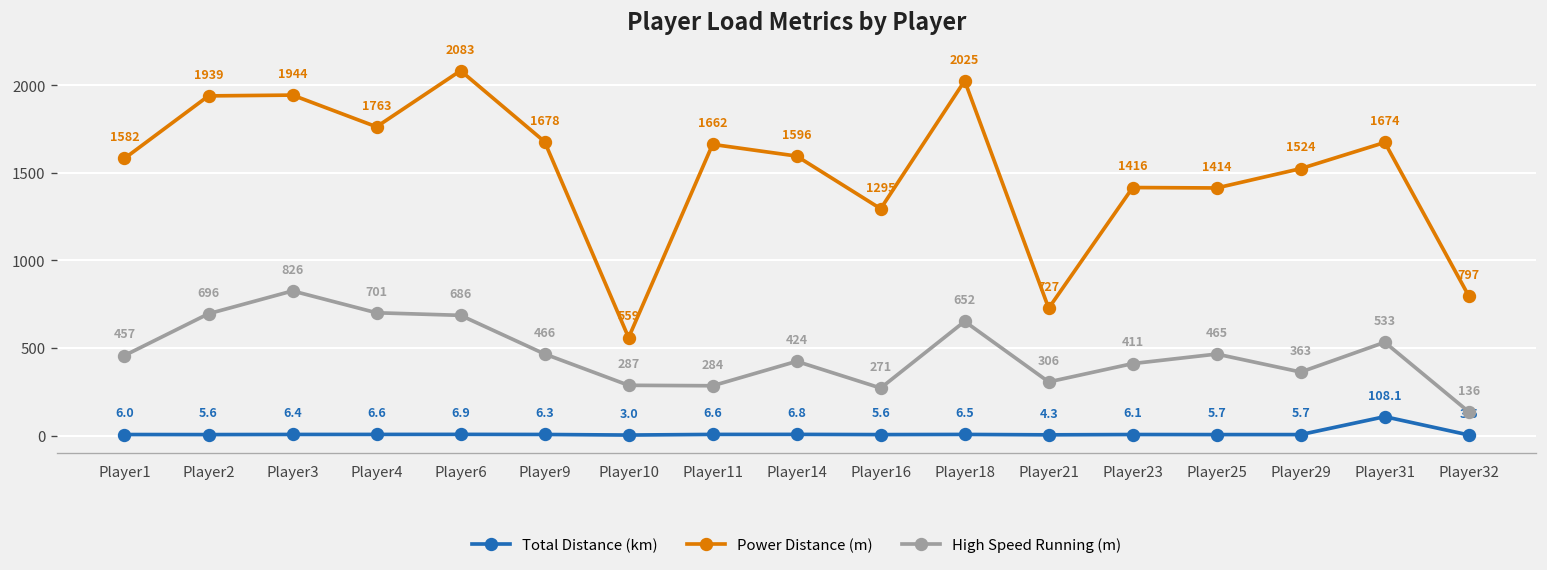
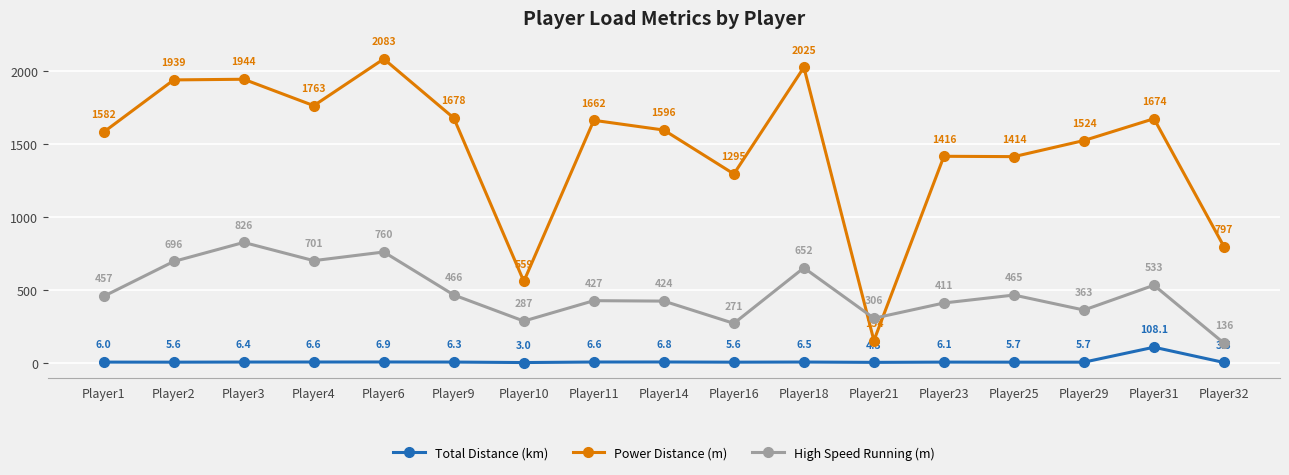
  {
    "Total Distance (km)": {
      "Player1": 6.0,
      "Player2": 5.6,
      "Player3": 6.4,
      "Player4": 6.6,
      "Player6": 6.9,
      "Player9": 6.3,
      "Player10": 3.0,
      "Player11": 6.6,
      "Player14": 6.8,
      "Player16": 5.6,
      "Player18": 6.5,
      "Player23": 6.1,
      "Player25": 5.7,
      "Player29": 5.7,
      "Player31": 108.1
    },
    "Power Distance (m)": {
      "Player1": 1582,
      "Player2": 1939,
      "Player3": 1944,
      "Player4": 1763,
      "Player6": 2083,
      "Player9": 1678,
      "Player10": 559,
      "Player11": 1662,
      "Player14": 1596,
      "Player16": 1295,
      "Player18": 2025,
-     "Player21": 727,
+     "Player21": 154,
      "Player23": 1416,
      "Player25": 1414,
      "Player29": 1524,
      "Player31": 1674,
      "Player32": 797
    },
    "High Speed Running (m)": {
      "Player1": 457,
      "Player2": 696,
      "Player3": 826,
      "Player4": 701,
-     "Player6": 686,
+     "Player6": 760,
      "Player9": 466,
      "Player10": 287,
-     "Player11": 284,
+     "Player11": 427,
      "Player14": 424,
      "Player16": 271,
      "Player18": 652,
      "Player21": 306,
      "Player23": 411,
      "Player25": 465,
      "Player29": 363,
      "Player31": 533,
      "Player32": 136
    }
  }
